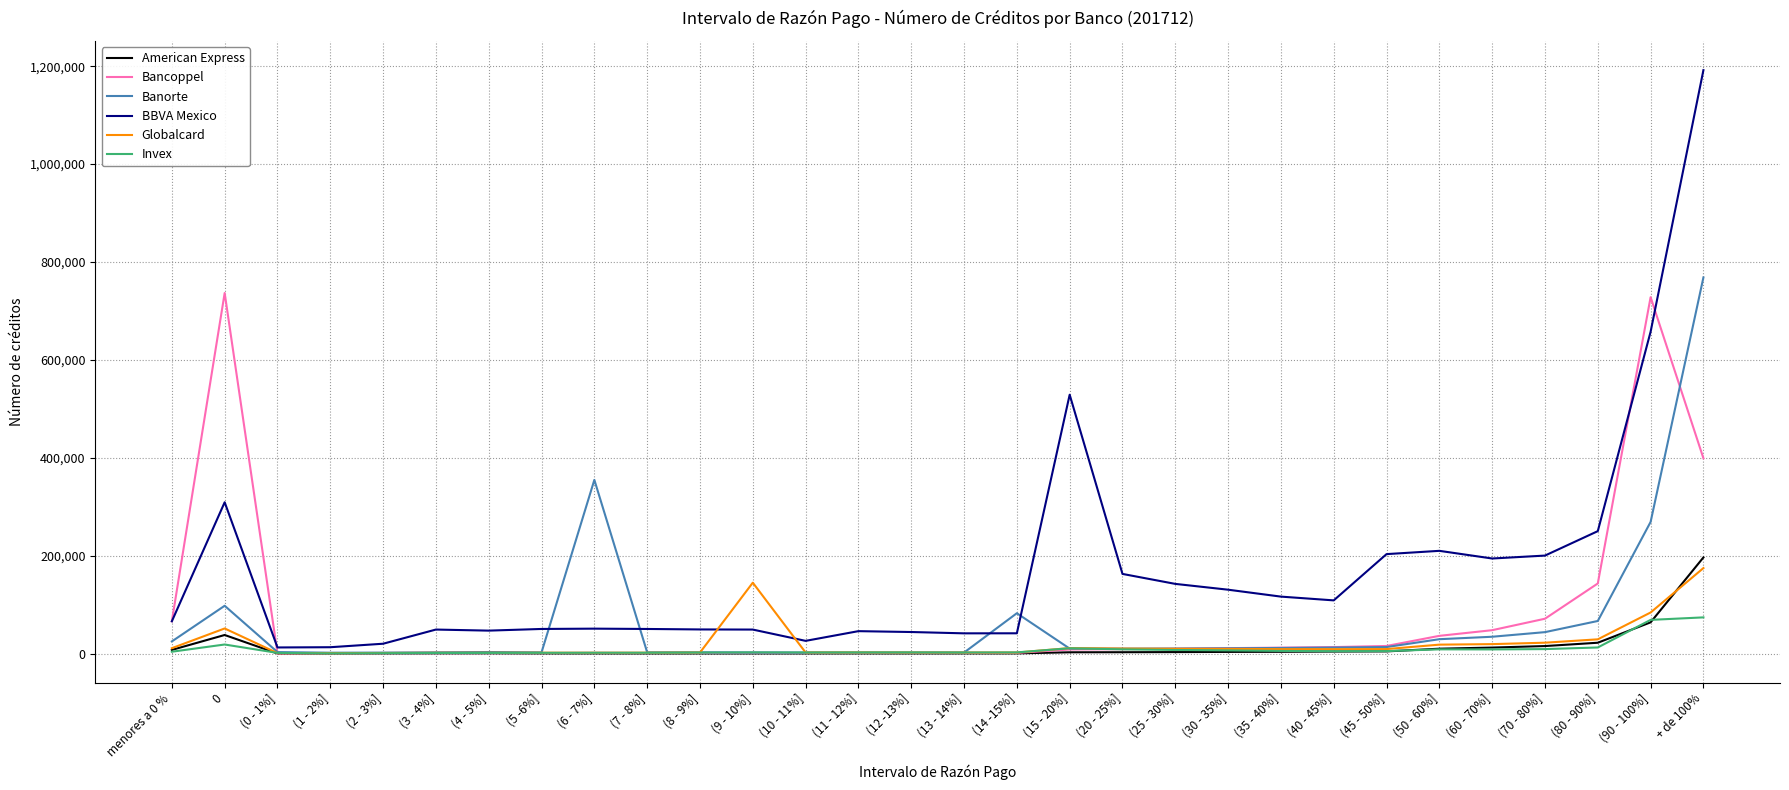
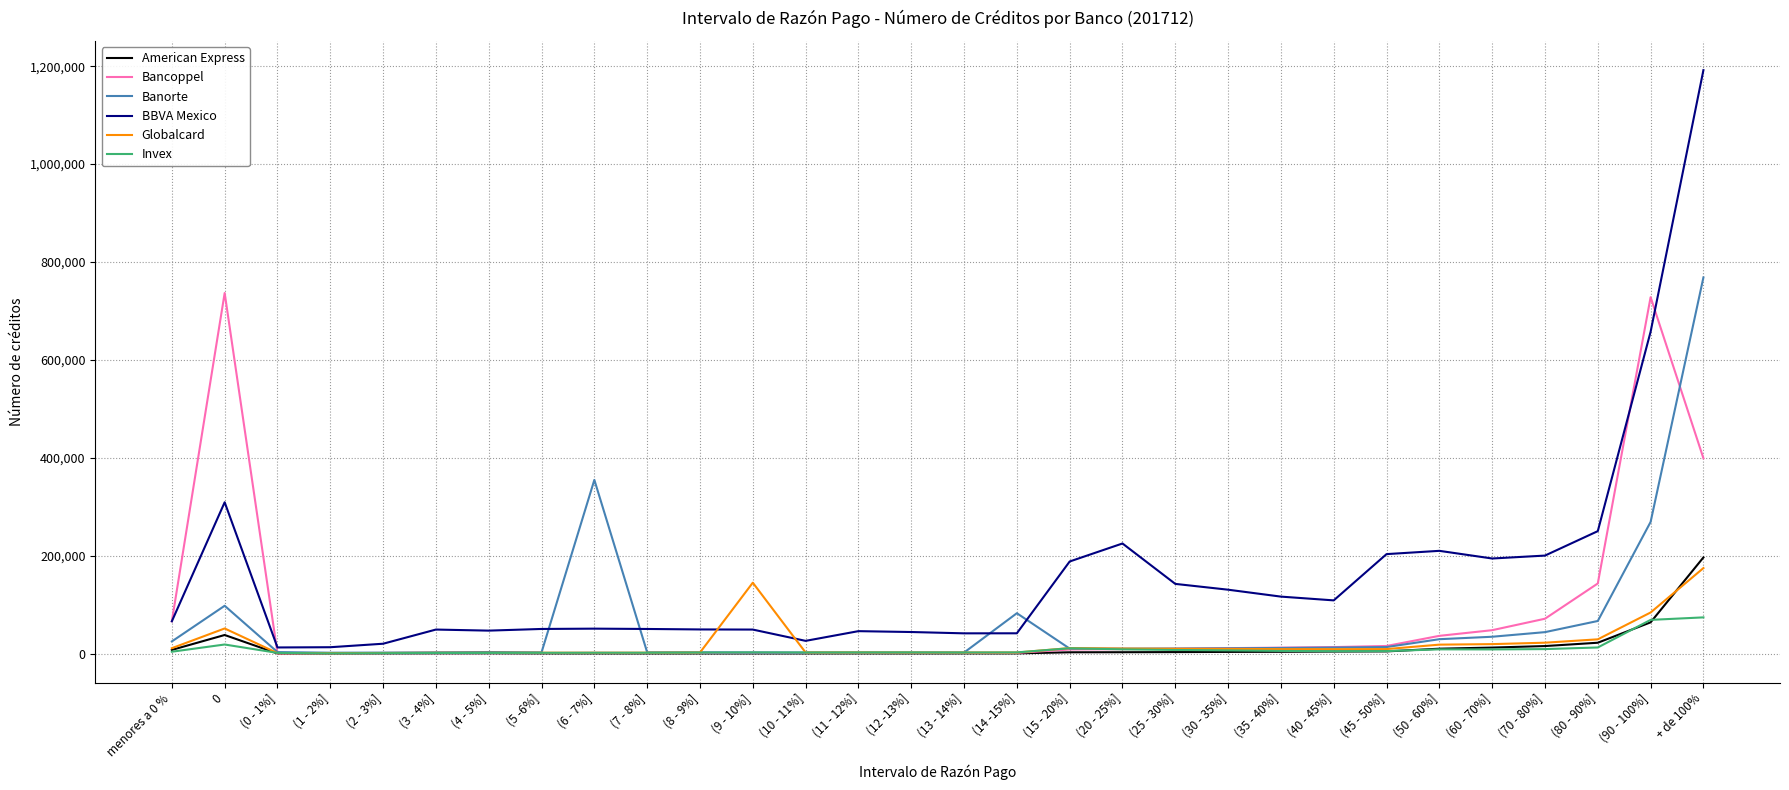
  {
    "American Express": {
      "0": "40,000",
      "(15 - 20%]": "0",
      "(20 - 25%]": "0",
      "(70 - 80%]": "20,000",
      "(80 - 90%]": "20,000",
      "+ de 100%": "200,000"
    },
    "Bancoppel": {
      "0": "740,000",
      "(50 - 60%]": "40,000",
      "(60 - 70%]": "50,000",
      "(70 - 80%]": "70,000",
      "(80 - 90%]": "140,000",
      "(90 - 100%]": "730,000",
      "+ de 100%": "400,000"
    },
    "Banorte": {
      "menores a 0 %": "20,000",
      "0": "100,000",
      "(6 - 7%]": "350,000",
      "(14 -15%]": "80,000",
      "(50 - 60%]": "30,000",
      "(60 - 70%]": "30,000",
      "(70 - 80%]": "40,000",
      "(80 - 90%]": "70,000",
      "(90 - 100%]": "270,000",
      "+ de 100%": "770,000"
    },
    "BBVA Mexico": {
      "0": "310,000",
      "(0 - 1%]": "10,000",
      "(1 - 2%]": "10,000",
      "(2 - 3%]": "20,000",
      "(3 - 4%]": "50,000",
      "(4 - 5%]": "50,000",
      "(5 -6%]": "50,000",
      "(6 - 7%]": "50,000",
      "(7 - 8%]": "50,000",
      "(8 - 9%]": "50,000",
      "(9 - 10%]": "50,000",
      "(10 - 11%]": "30,000",
      "(11 - 12%]": "50,000",
      "(12 -13%]": "40,000",
      "(13 - 14%]": "40,000",
      "(14 -15%]": "40,000",
-     "(15 - 20%]": "530,000",
-     "(20 - 25%]": "160,000",
+     "(15 - 20%]": "190,000",
+     "(20 - 25%]": "230,000",
      "(25 - 30%]": "140,000",
      "(30 - 35%]": "130,000",
      "(35 - 40%]": "120,000",
      "(40 - 45%]": "110,000",
      "(45 - 50%]": "200,000",
      "(50 - 60%]": "210,000",
      "(60 - 70%]": "190,000",
      "(70 - 80%]": "200,000",
      "(80 - 90%]": "250,000",
      "(90 - 100%]": "660,000",
      "+ de 100%": "1,190,000"
    },
    "Globalcard": {
      "0": "50,000",
      "(9 - 10%]": "140,000",
      "(50 - 60%]": "20,000",
      "(60 - 70%]": "20,000",
      "(70 - 80%]": "20,000",
      "(80 - 90%]": "30,000",
      "(90 - 100%]": "80,000",
      "+ de 100%": "170,000"
    },
    "Invex": {
      "0": "20,000",
      "(70 - 80%]": "10,000",
      "(80 - 90%]": "10,000",
      "+ de 100%": "70,000"
    }
  }
